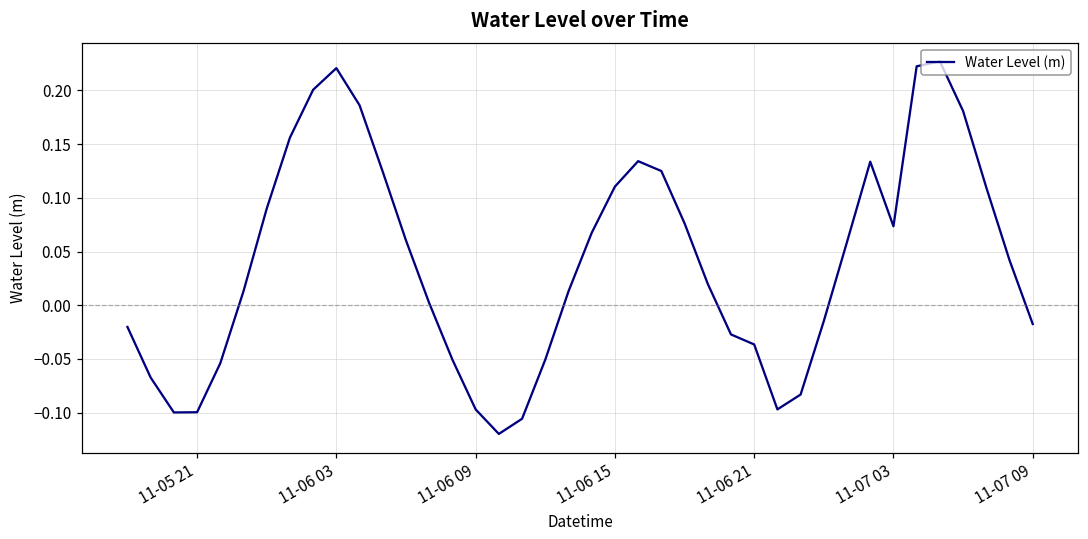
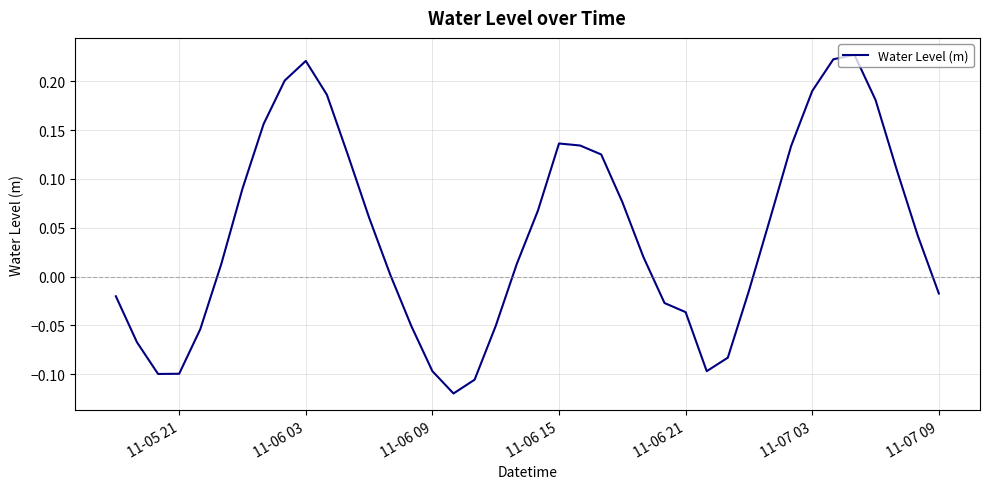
  {
    "11-05 21": -0.10,
    "11-06 03": 0.22,
    "11-06 09": -0.10,
-   "11-06 15": 0.11,
+   "11-06 15": 0.14,
    "11-06 21": -0.04,
-   "11-07 03": 0.07,
+   "11-07 03": 0.19,
    "11-07 09": -0.02
  }
